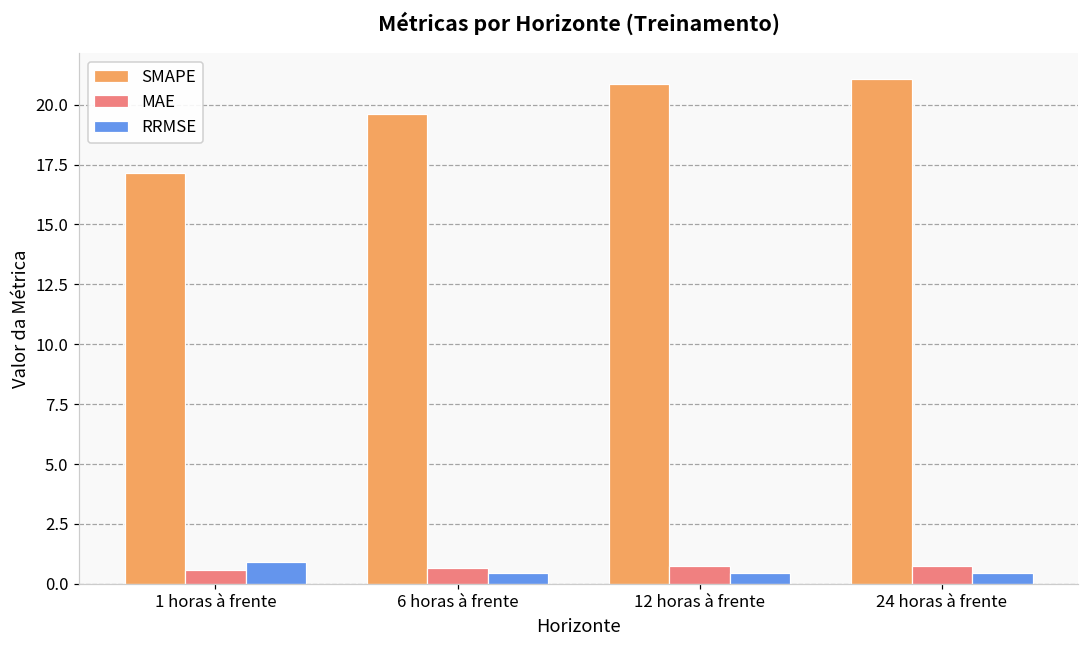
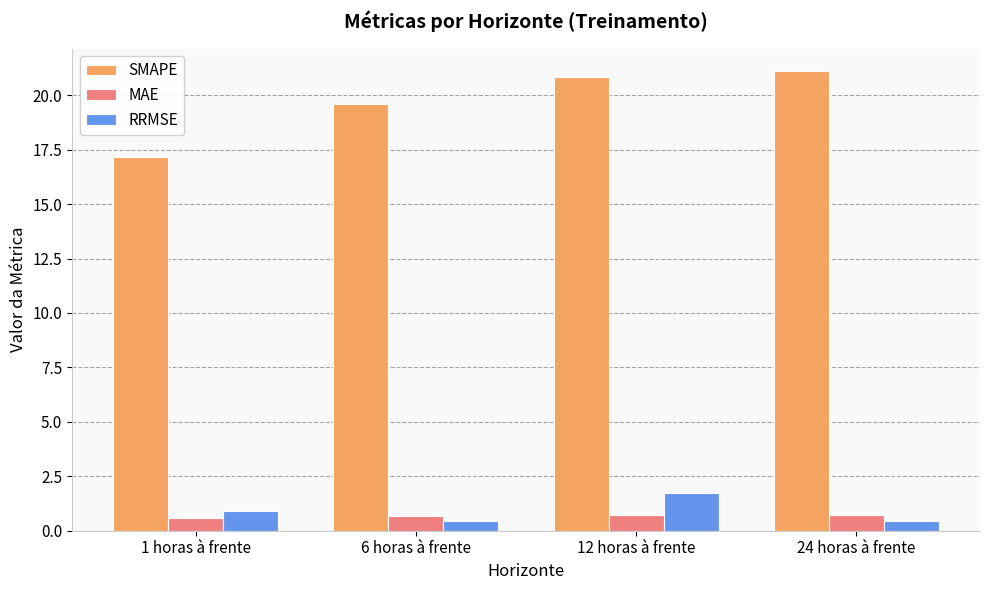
  {
    "RRMSE": {
      "1 horas à frente": 0.9,
      "6 horas à frente": 0.4,
-     "12 horas à frente": 0.5,
+     "12 horas à frente": 1.7,
      "24 horas à frente": 0.5
    }
  }
